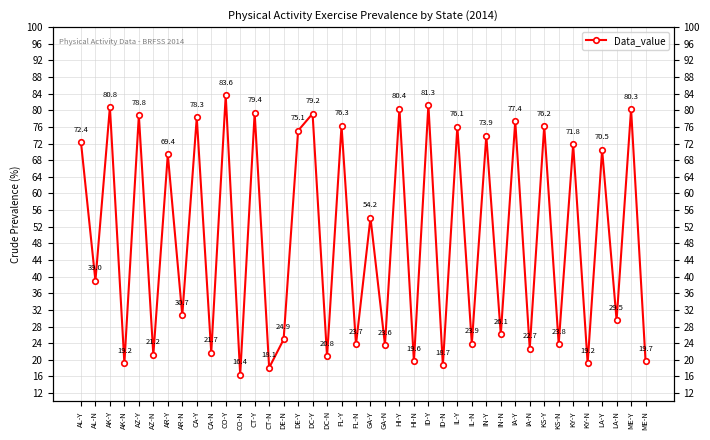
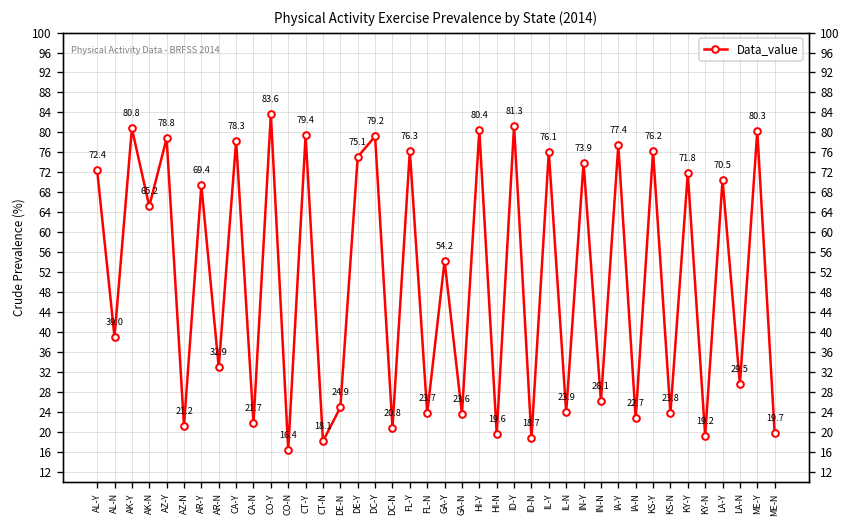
  {
    "AL-Y": 72.4,
    "AL-N": 39.0,
    "AK-Y": 80.8,
-   "AK-N": 19.2,
+   "AK-N": 65.2,
    "AZ-Y": 78.8,
    "AZ-N": 21.2,
    "AR-Y": 69.4,
-   "AR-N": 30.7,
+   "AR-N": 32.9,
    "CA-Y": 78.3,
    "CA-N": 21.7,
    "CO-Y": 83.6,
    "CO-N": 16.4,
    "CT-Y": 79.4,
    "CT-N": 18.1,
    "DE-N": 24.9,
    "DE-Y": 75.1,
    "DC-Y": 79.2,
    "DC-N": 20.8,
    "FL-Y": 76.3,
    "FL-N": 23.7,
    "GA-Y": 54.2,
    "GA-N": 23.6,
    "HI-Y": 80.4,
    "HI-N": 19.6,
    "ID-Y": 81.3,
    "ID-N": 18.7,
    "IL-Y": 76.1,
    "IL-N": 23.9,
    "IN-Y": 73.9,
    "IN-N": 26.1,
    "IA-Y": 77.4,
    "IA-N": 22.7,
    "KS-Y": 76.2,
    "KS-N": 23.8,
    "KY-Y": 71.8,
    "KY-N": 19.2,
    "LA-Y": 70.5,
    "LA-N": 29.5,
    "ME-Y": 80.3,
    "ME-N": 19.7
  }
